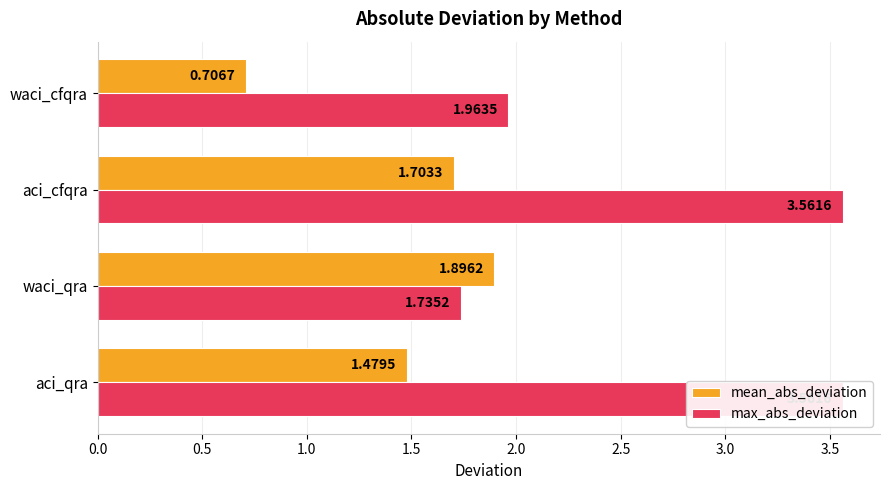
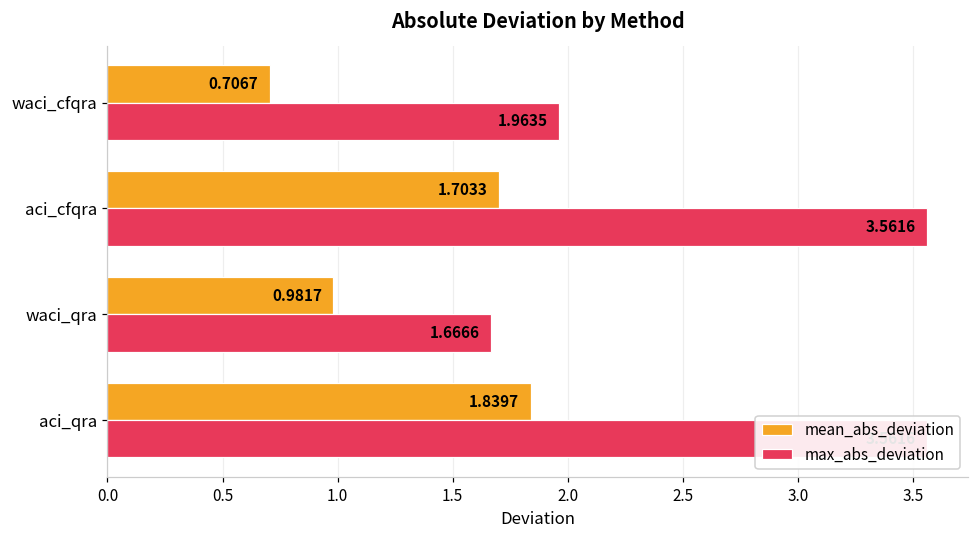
  {
    "mean_abs_deviation": {
      "waci_cfqra": 0.7067,
      "aci_cfqra": 1.7033,
-     "waci_qra": 1.8962,
-     "aci_qra": 1.4795
+     "waci_qra": 0.9817,
+     "aci_qra": 1.8397
    },
    "max_abs_deviation": {
      "waci_cfqra": 1.9635,
      "aci_cfqra": 3.5616,
-     "waci_qra": 1.7352
+     "waci_qra": 1.6666
    }
  }
